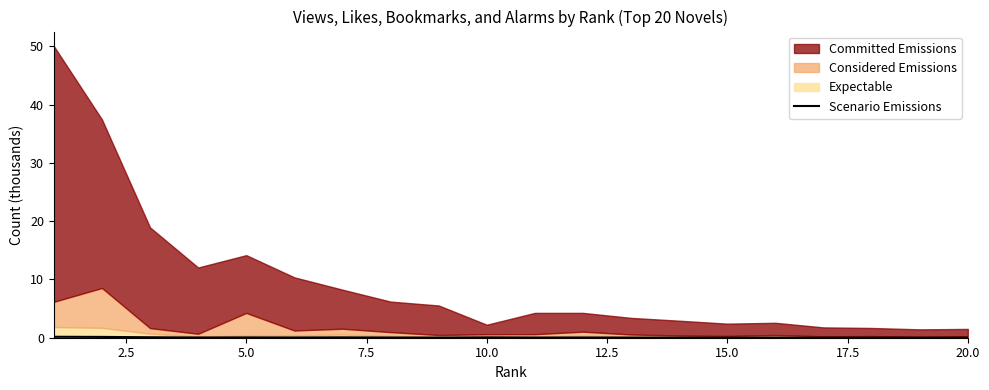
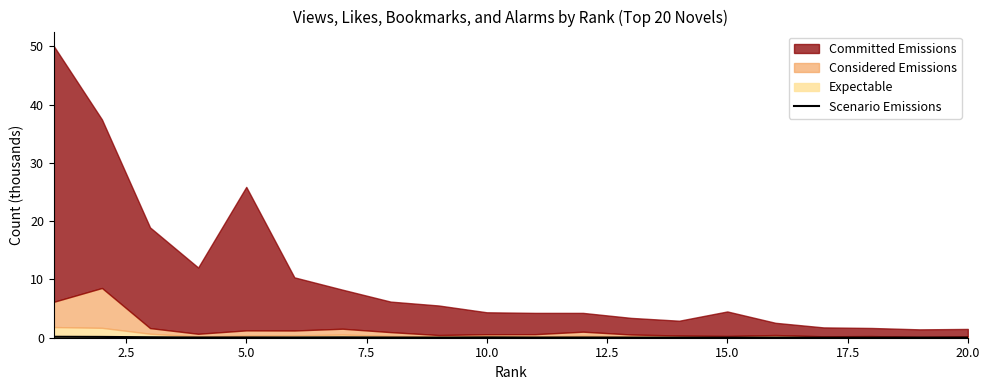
  {
    "Considered Emissions": {
-     "5.0": 4
+     "5.0": 1
    },
    "Committed Emissions": {
-     "5.0": 10,
-     "10.0": 2,
-     "15.0": 2,
+     "5.0": 25,
+     "10.0": 4,
+     "15.0": 4,
      "20.0": 1
    }
  }
